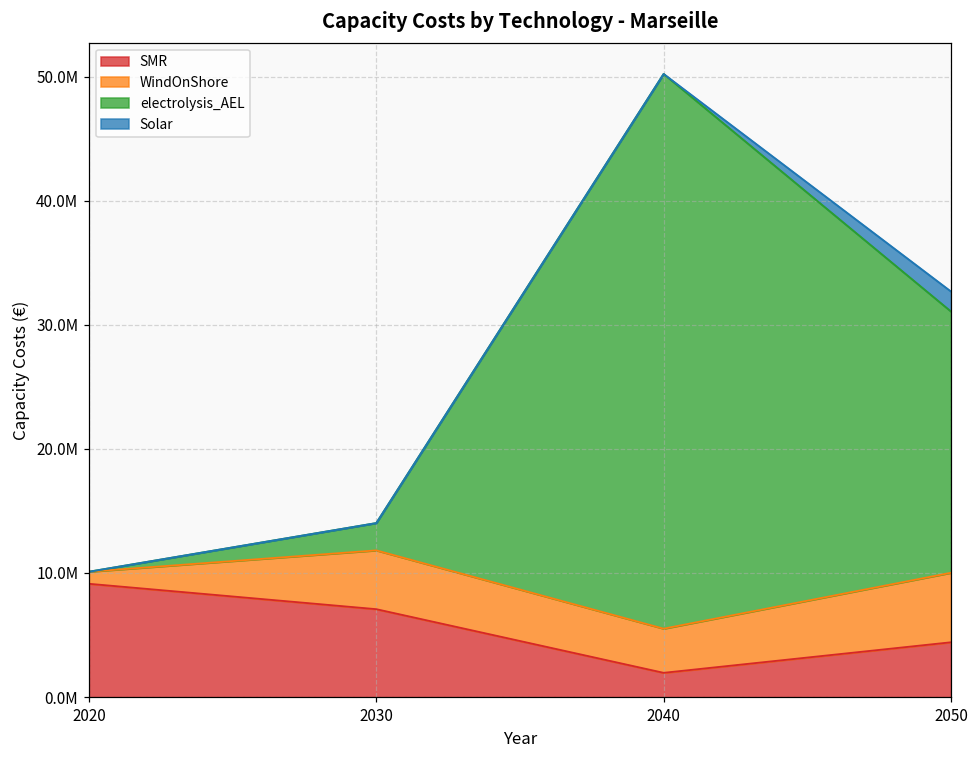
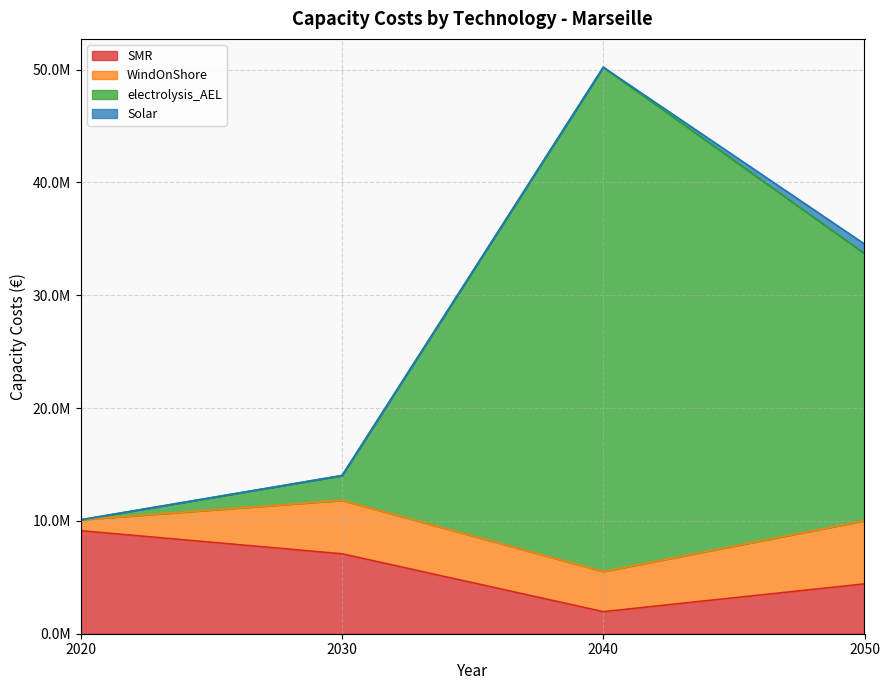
  {
    "SMR": {
      "2020": 9100000,
      "2030": 7100000,
      "2040": 2000000,
      "2050": 4400000
    },
    "WindOnShore": {
      "2030": 4700000,
      "2040": 3600000,
      "2050": 5600000
    },
    "electrolysis_AEL": {
-     "2050": 21100000
+     "2050": 23700000
    },
    "Solar": {
-     "2050": 1600000
+     "2050": 800000
    }
  }
